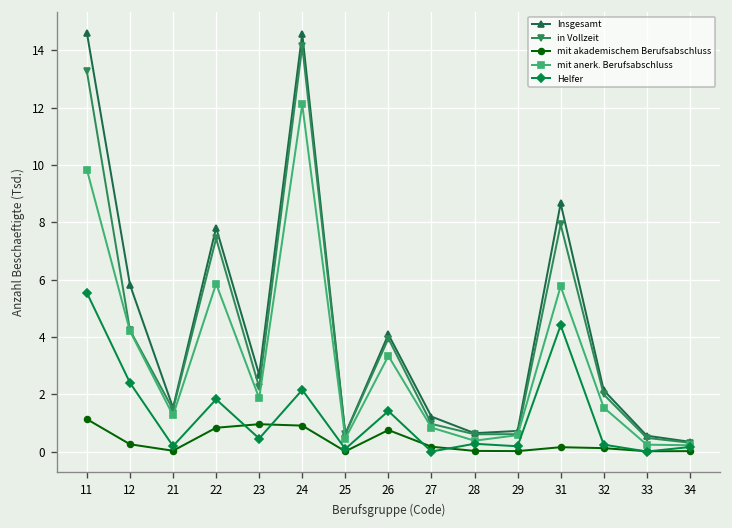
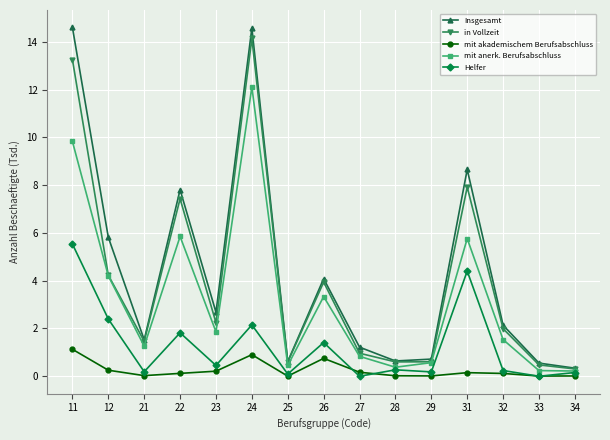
  {
    "mit akademischem Berufsabschluss": {
      "11": 1.1,
      "12": 0.3,
      "21": 0.0,
-     "22": 0.8,
-     "23": 1.0,
+     "22": 0.1,
+     "23": 0.2,
      "24": 0.9,
      "26": 0.7,
      "27": 0.2,
      "28": 0.0,
      "29": 0.0,
      "31": 0.2,
      "32": 0.1,
      "34": 0.0
    }
  }
